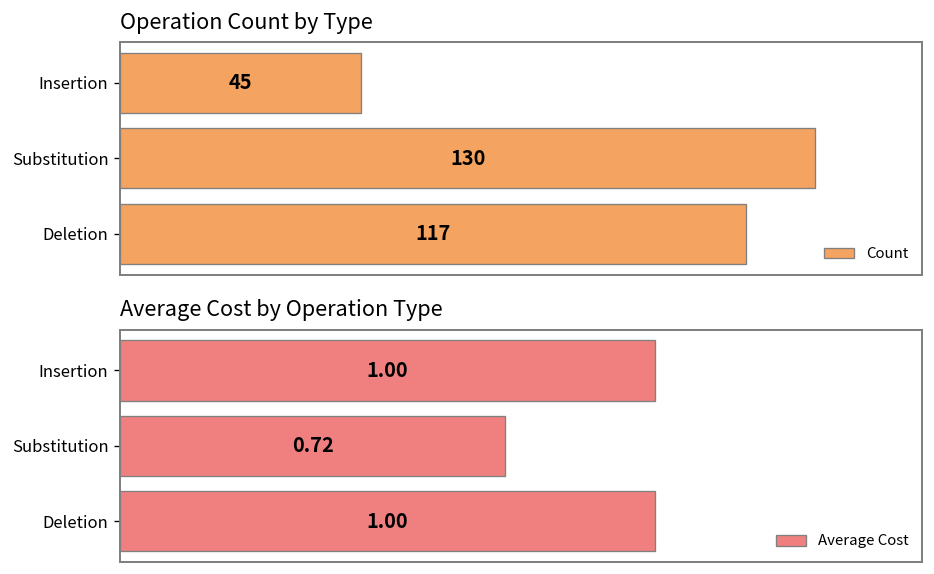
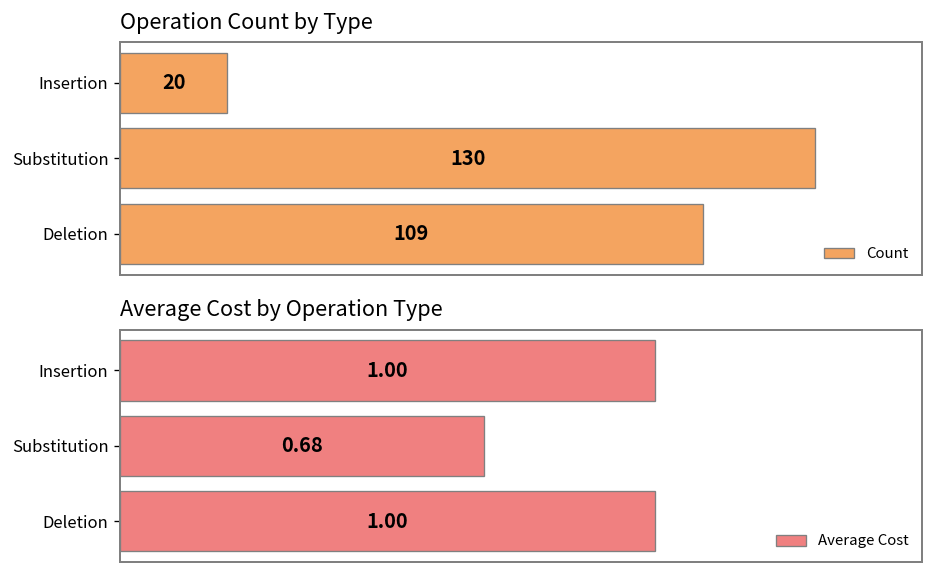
  {
    "Operation Count by Type": {
-     "Insertion": 45,
+     "Insertion": 20,
      "Substitution": 130,
-     "Deletion": 117
+     "Deletion": 109
    },
    "Average Cost by Operation Type": {
      "Insertion": 1.00,
-     "Substitution": 0.72,
+     "Substitution": 0.68,
      "Deletion": 1.00
    }
  }
